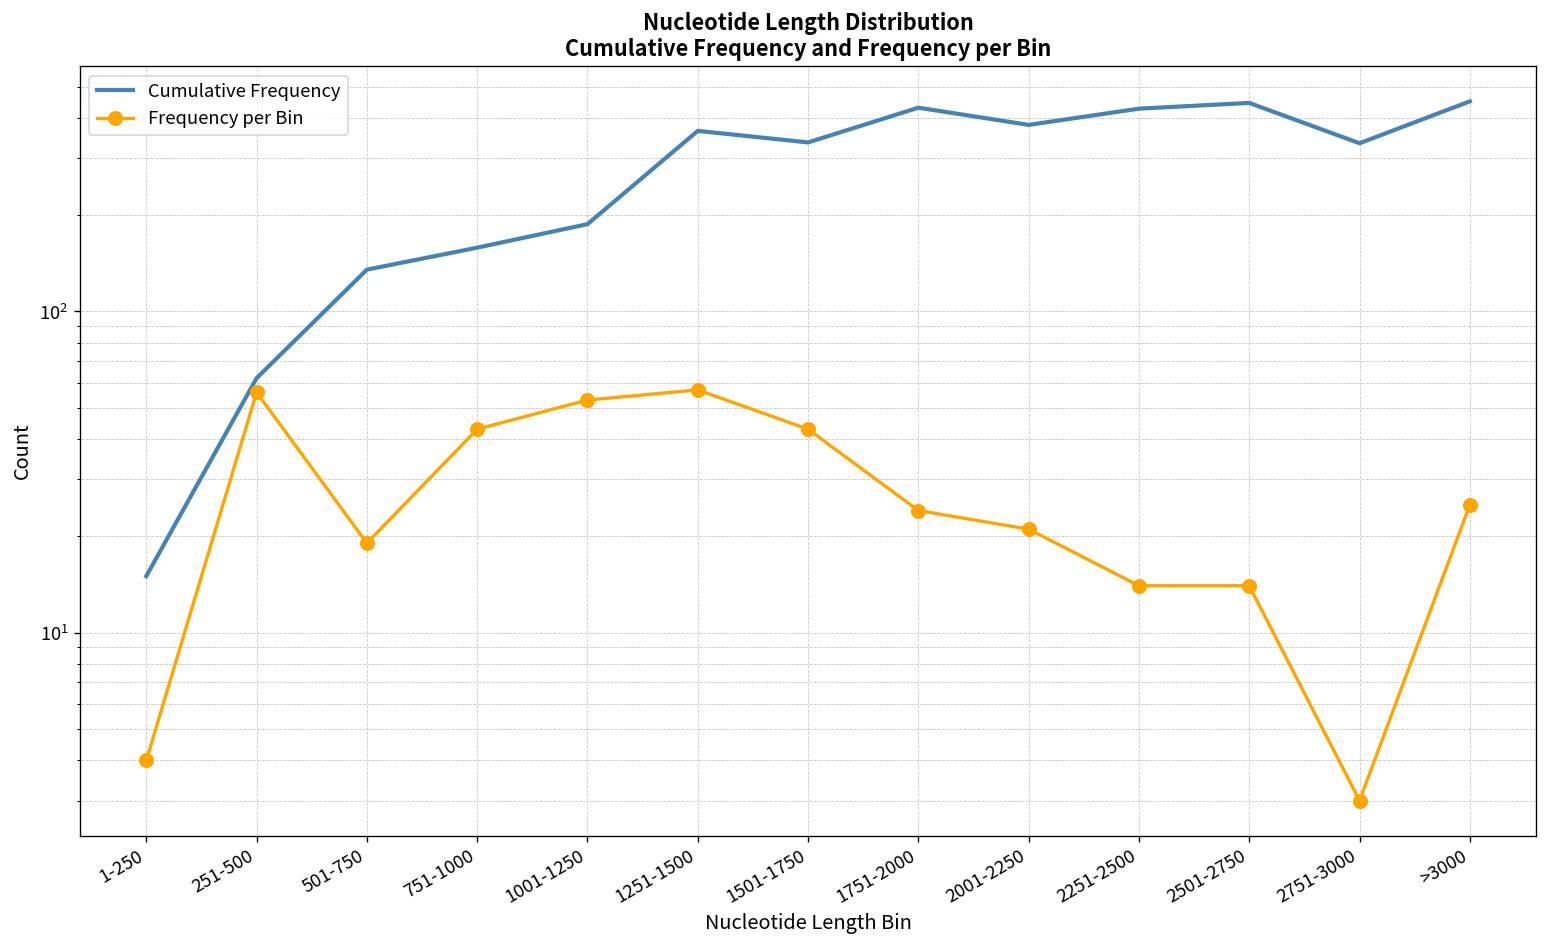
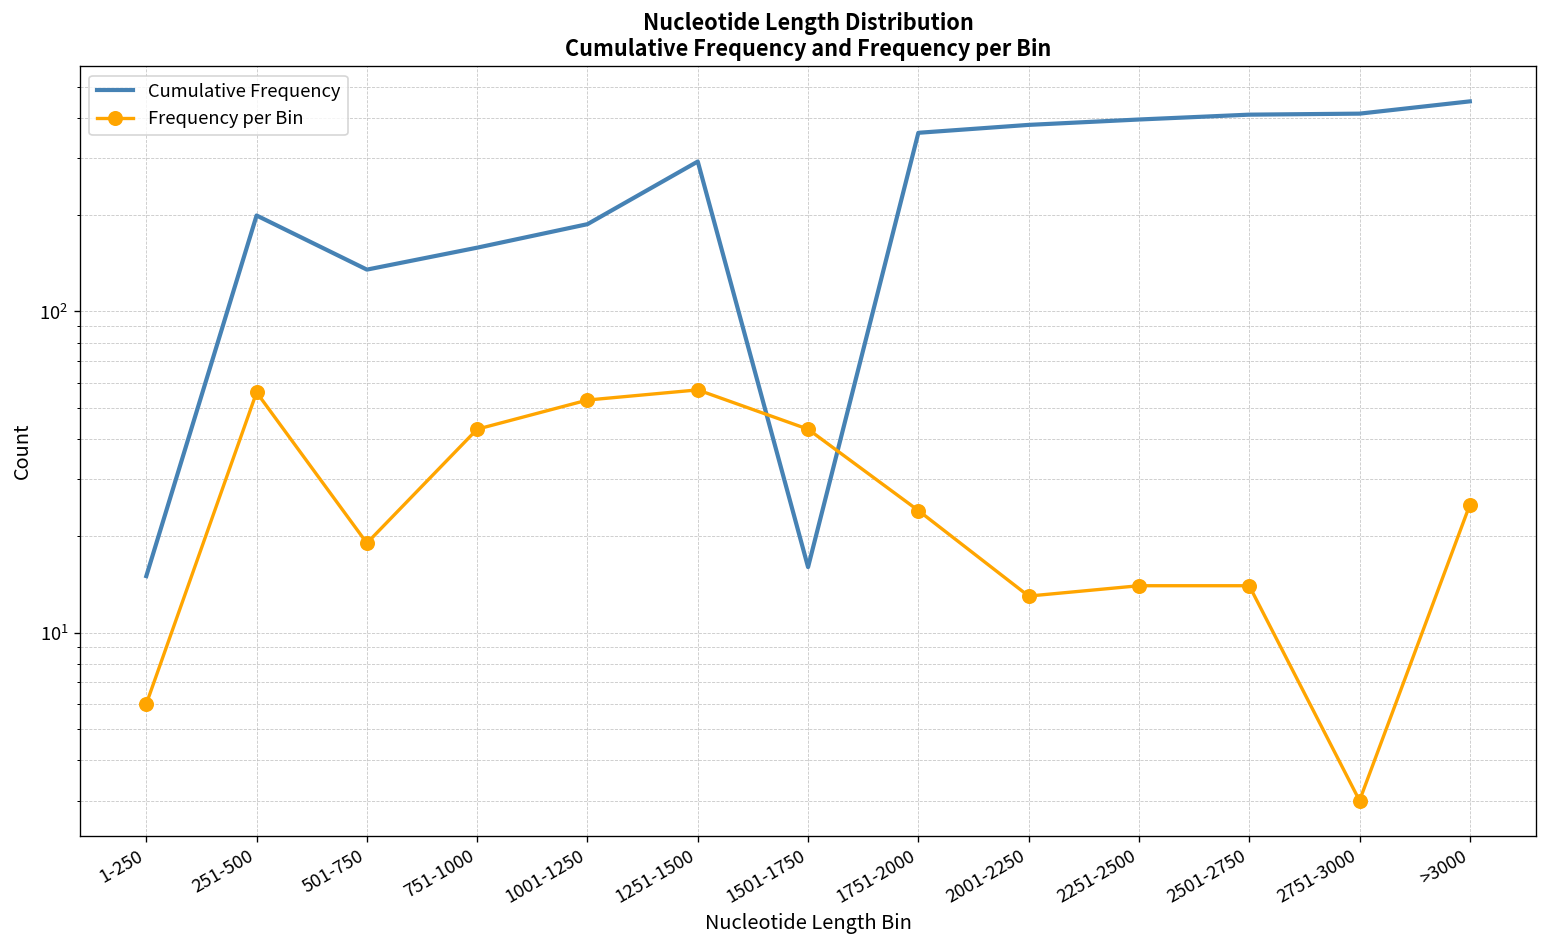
  {
    "Cumulative Frequency": {
      "1-250": 15,
-     "251-500": 62,
+     "251-500": 200,
      "501-750": 140,
      "751-1000": 160,
      "1001-1250": 190,
-     "1251-1500": 370,
-     "1501-1750": 340,
-     "1751-2000": 430,
+     "1251-1500": 290,
+     "1501-1750": 16,
+     "1751-2000": 360,
      "2001-2250": 380,
-     "2251-2500": 430,
-     "2501-2750": 450,
-     "2751-3000": 330,
+     "2251-2500": 400,
+     "2501-2750": 410,
+     "2751-3000": 410,
      ">3000": 450
    },
    "Frequency per Bin": {
-     "1-250": 4,
+     "1-250": 6,
      "251-500": 56,
      "501-750": 19,
      "751-1000": 43,
      "1001-1250": 53,
      "1251-1500": 57,
      "1501-1750": 43,
      "1751-2000": 24,
-     "2001-2250": 21,
+     "2001-2250": 13,
      "2251-2500": 14,
      "2501-2750": 14,
      "2751-3000": 3,
      ">3000": 25
    }
  }
